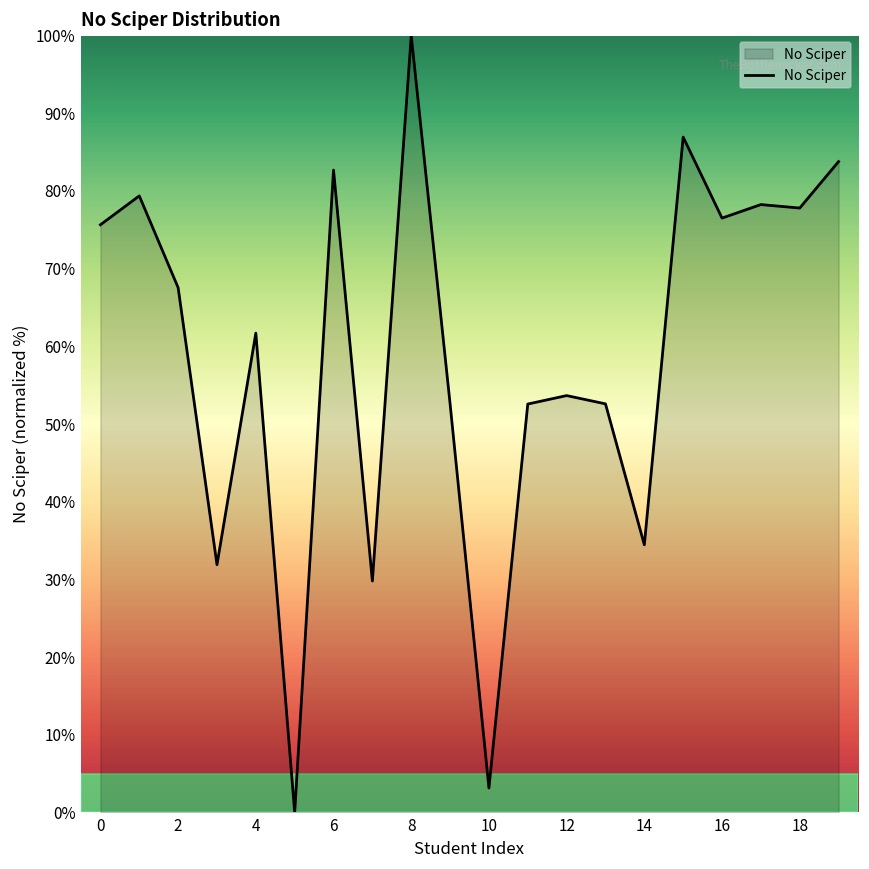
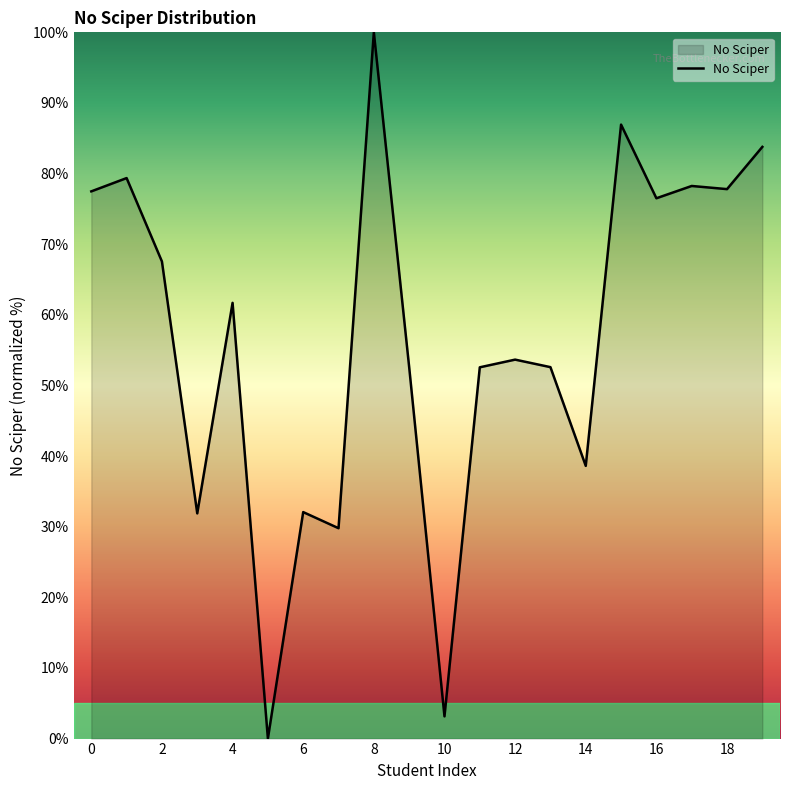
  {
-   "0": "76%",
+   "0": "77%",
    "2": "68%",
    "4": "62%",
-   "6": "83%",
+   "6": "32%",
    "8": "100%",
    "12": "54%",
-   "14": "34%",
+   "14": "39%",
    "16": "77%",
    "18": "78%"
  }
